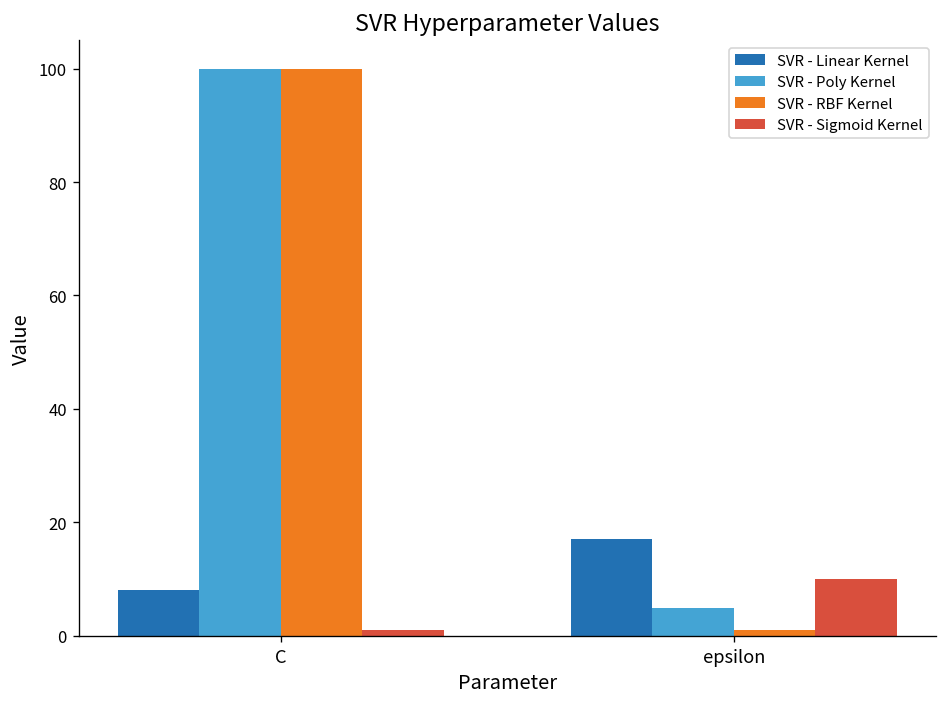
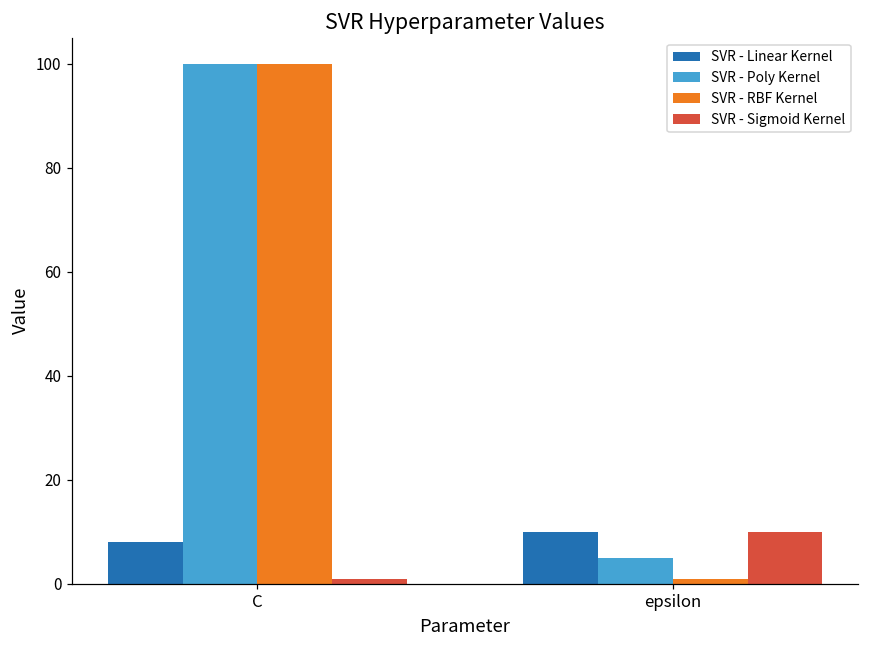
  {
    "SVR - Linear Kernel": {
      "C": 8,
-     "epsilon": 17
+     "epsilon": 10
    },
    "SVR - Poly Kernel": {
      "C": 100,
      "epsilon": 5
    }
  }
